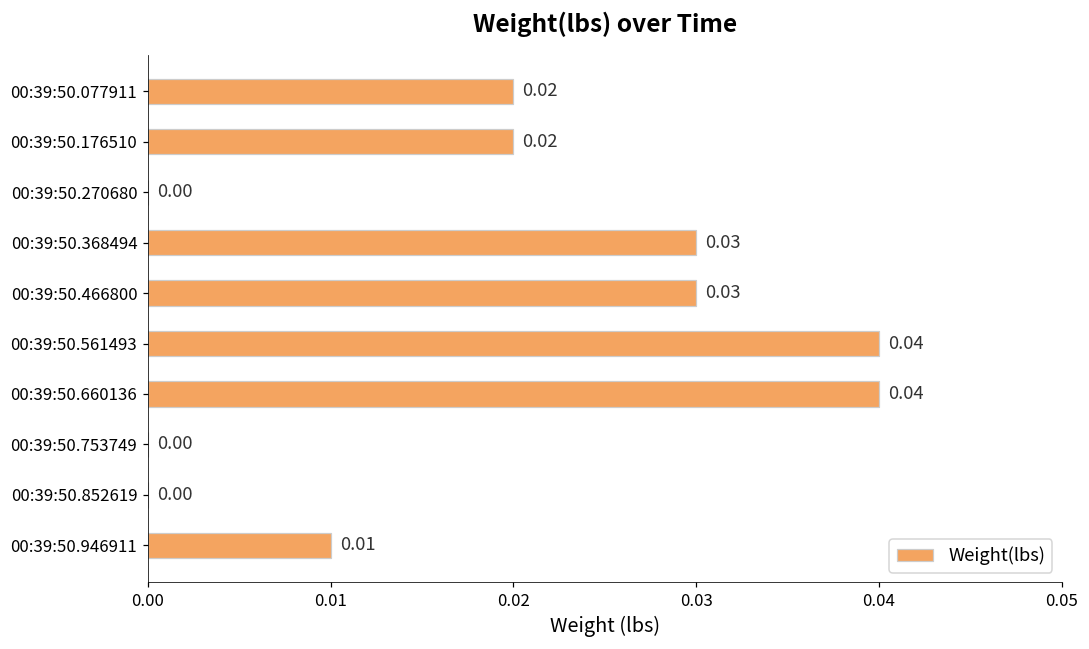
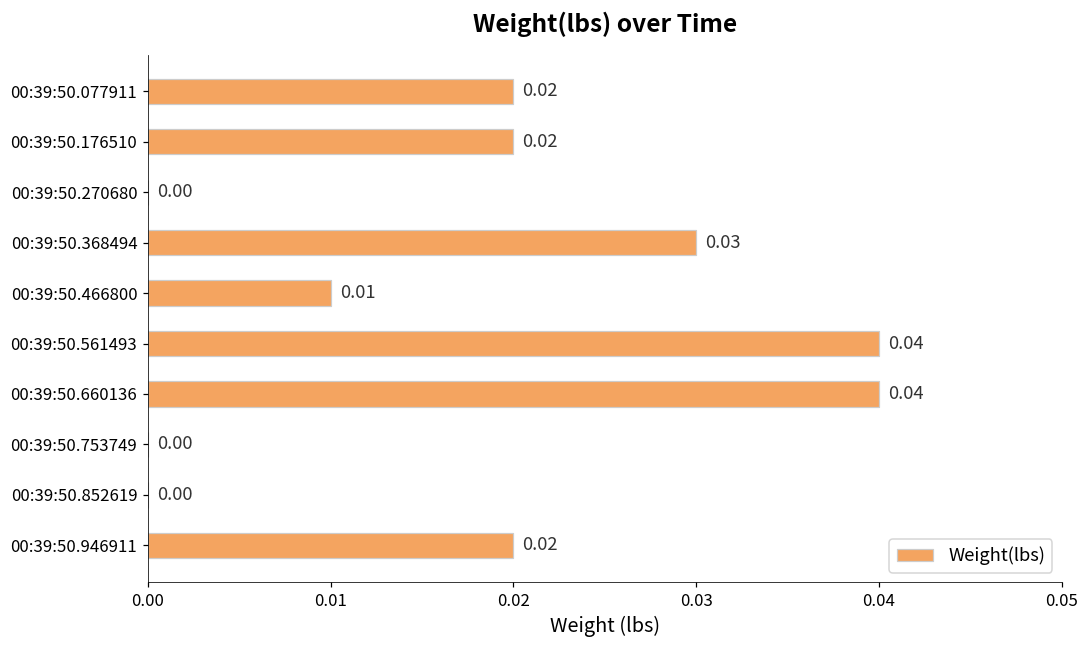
  {
    "00:39:50.077911": 0.02,
    "00:39:50.176510": 0.02,
    "00:39:50.270680": 0.00,
    "00:39:50.368494": 0.03,
-   "00:39:50.466800": 0.03,
+   "00:39:50.466800": 0.01,
    "00:39:50.561493": 0.04,
    "00:39:50.660136": 0.04,
    "00:39:50.753749": 0.00,
    "00:39:50.852619": 0.00,
-   "00:39:50.946911": 0.01
+   "00:39:50.946911": 0.02
  }
